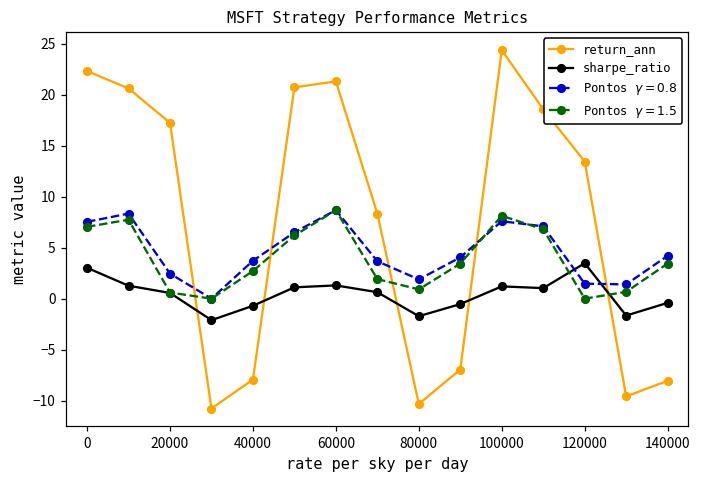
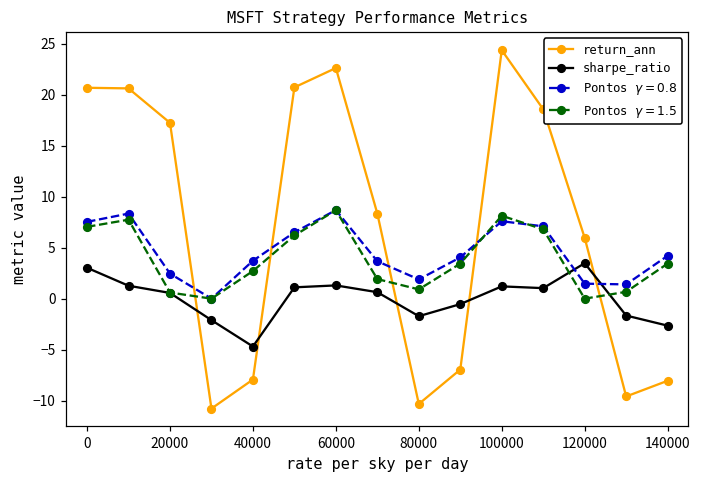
  {
    "return_ann": {
-     "0": 22,
+     "0": 21,
      "20000": 17,
      "40000": -8,
-     "60000": 21,
+     "60000": 23,
      "80000": -10,
      "100000": 24,
-     "120000": 13,
+     "120000": 6,
      "140000": -8
    },
    "sharpe_ratio": {
      "0": 3,
-     "40000": -1,
+     "40000": -5,
      "60000": 1,
      "80000": -2,
      "100000": 1,
      "120000": 3,
-     "140000": 0
+     "140000": -3
    }
  }
